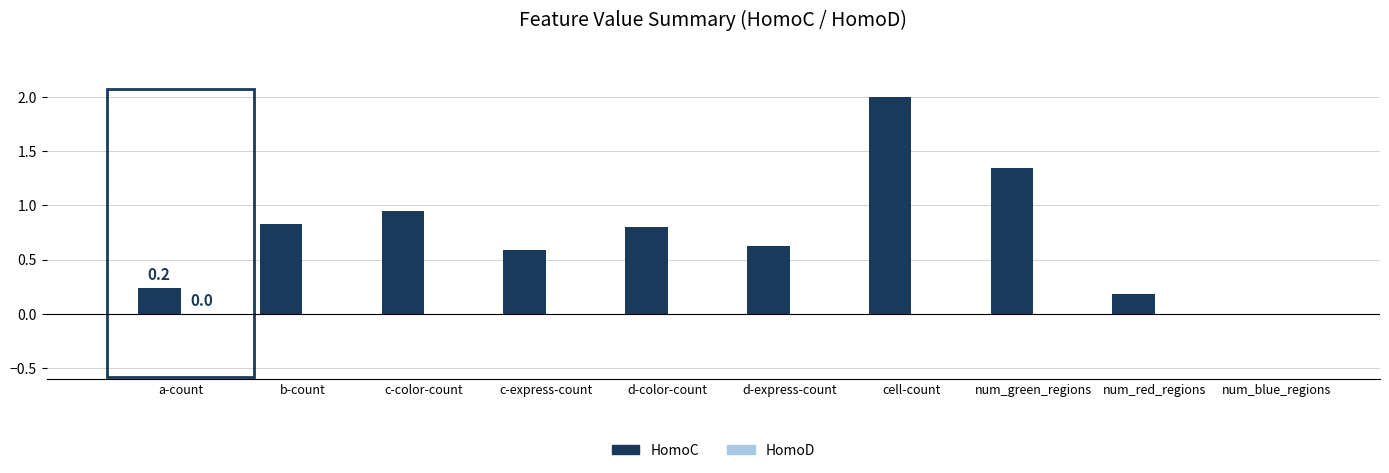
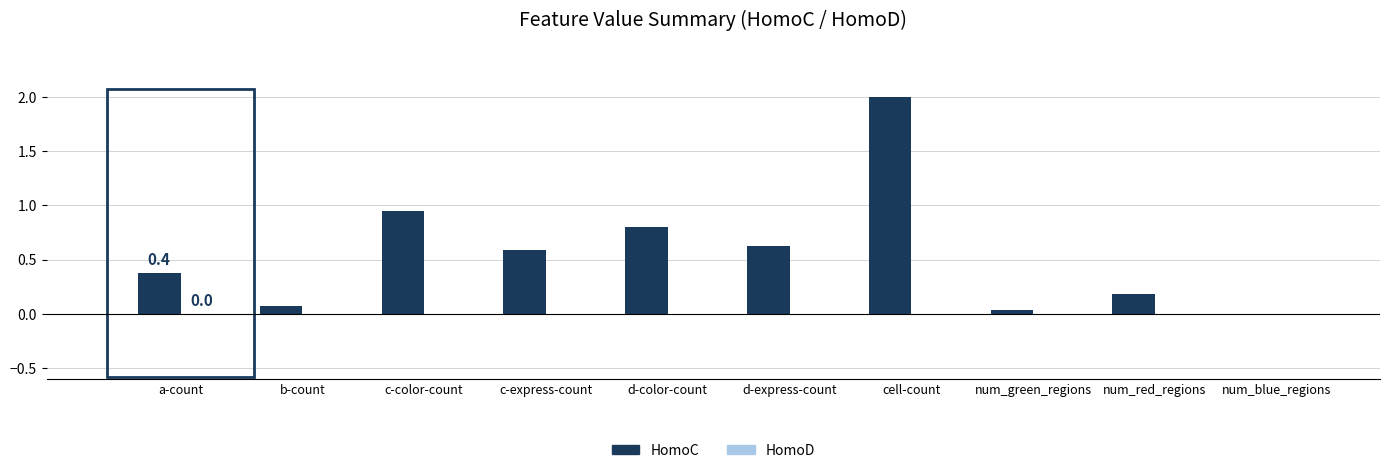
  {
    "HomoC": {
-     "a-count": 0.2,
-     "b-count": 0.83,
-     "num_green_regions": 1.35
+     "a-count": 0.4,
+     "b-count": 0.07,
+     "num_green_regions": 0.04
    },
    "HomoD": {
      "a-count": 0.0
    }
  }
